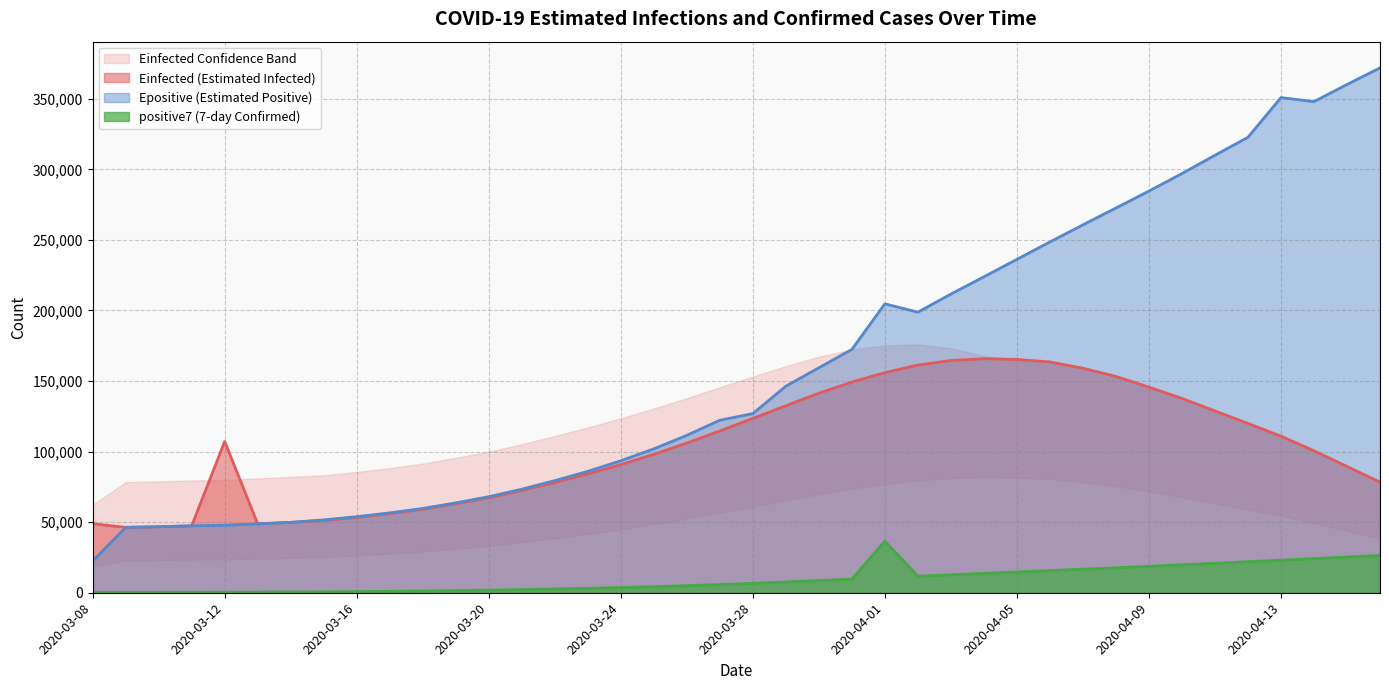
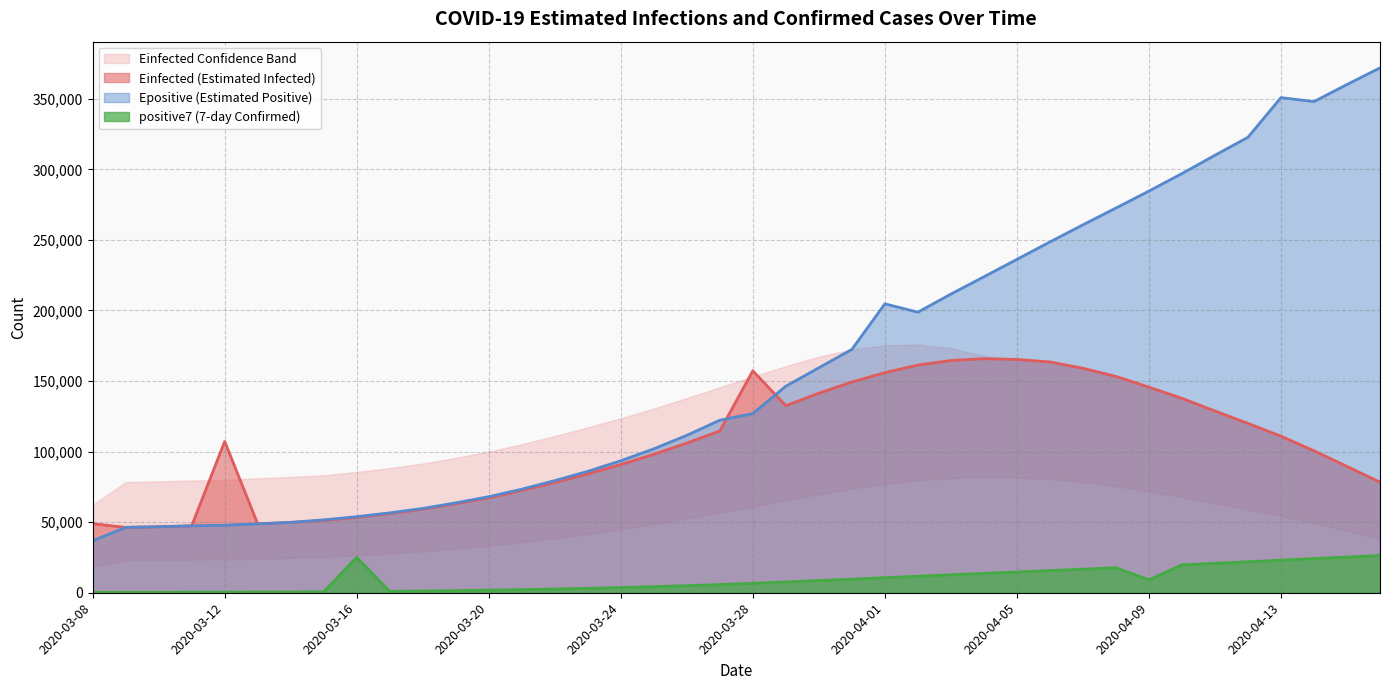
  {
    "Einfected (Estimated Infected)": {
      "2020-03-08": "49,000",
      "2020-03-12": "107,000",
      "2020-03-24": "91,000",
-     "2020-03-28": "124,000",
+     "2020-03-28": "157,000",
      "2020-04-01": "156,000"
    },
    "Epositive (Estimated Positive)": {
-     "2020-03-08": "23,000",
+     "2020-03-08": "37,000",
      "2020-03-12": "48,000",
      "2020-03-24": "94,000",
      "2020-03-28": "127,000",
      "2020-04-01": "205,000",
      "2020-04-05": "236,000",
      "2020-04-09": "285,000",
      "2020-04-13": "351,000"
    },
    "positive7 (7-day Confirmed)": {
      "2020-03-08": "0",
      "2020-03-12": "0",
-     "2020-03-16": "1,000",
+     "2020-03-16": "25,000",
      "2020-03-20": "2,000",
      "2020-03-24": "4,000",
      "2020-03-28": "7,000",
-     "2020-04-01": "36,000",
+     "2020-04-01": "11,000",
      "2020-04-05": "15,000",
-     "2020-04-09": "19,000",
+     "2020-04-09": "9,000",
      "2020-04-13": "23,000"
    }
  }
